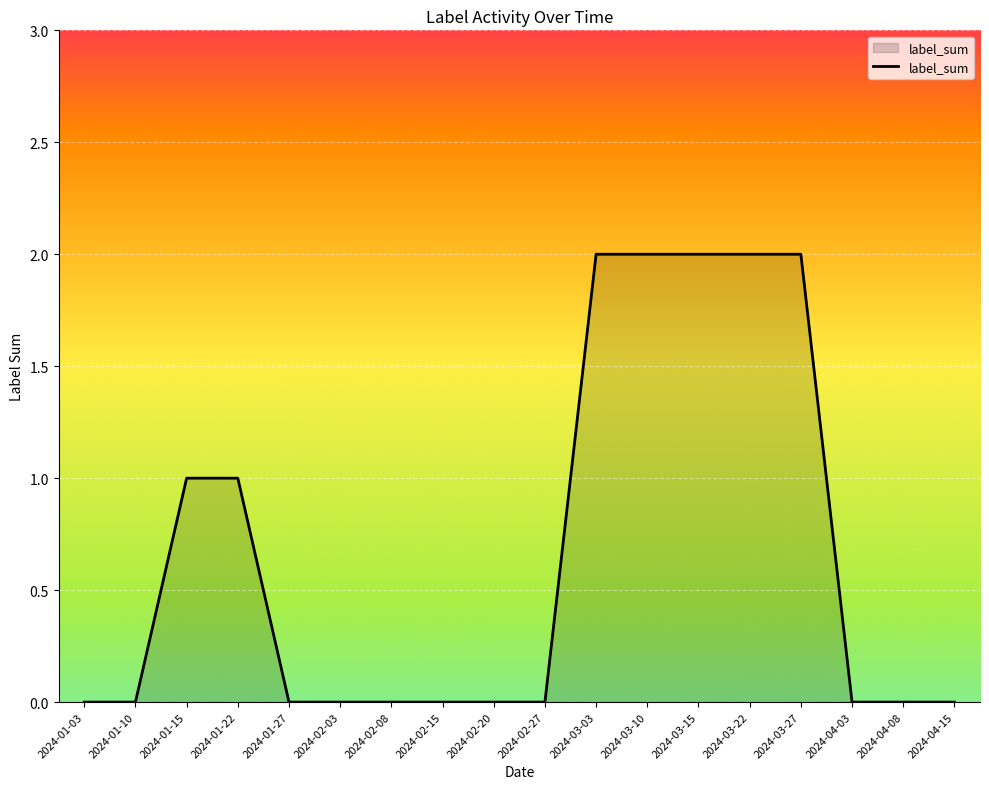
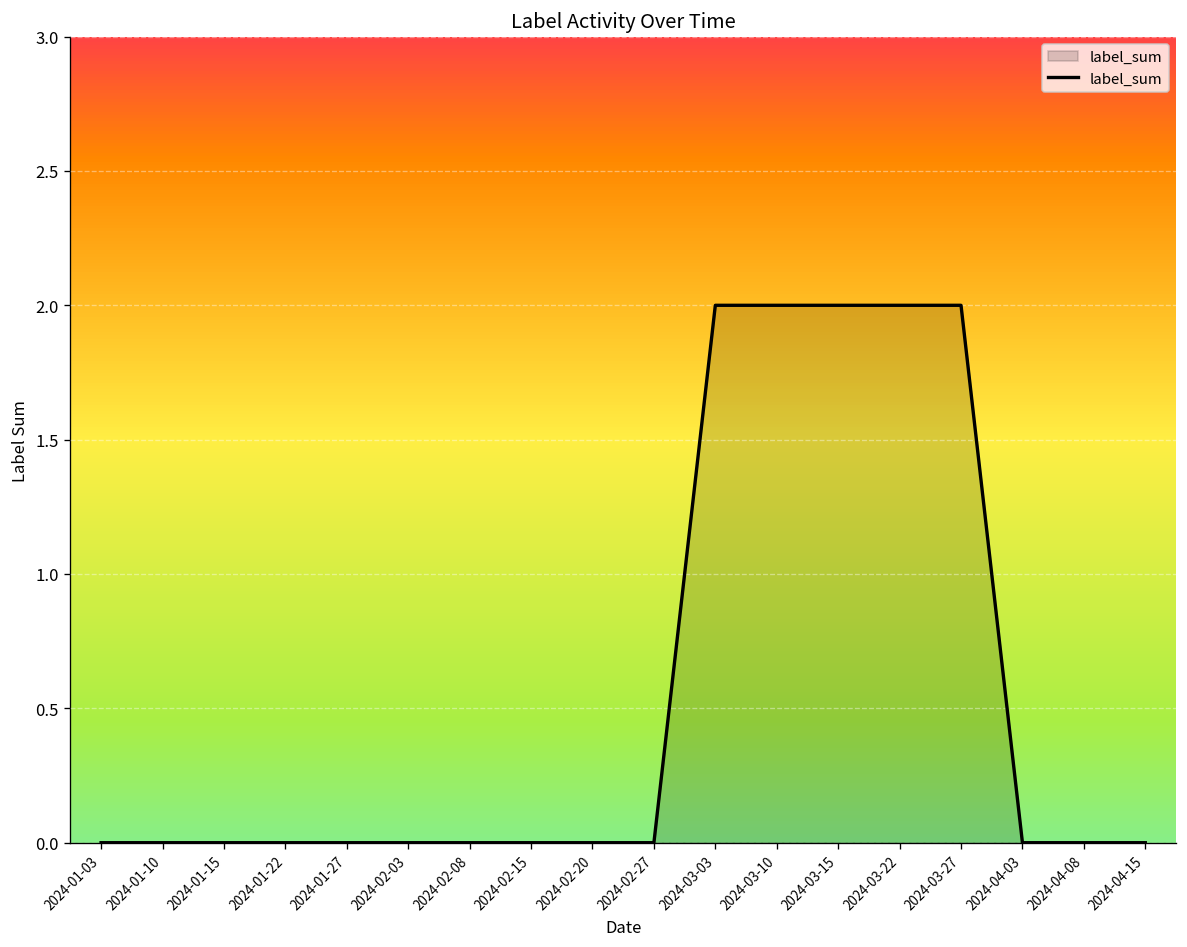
  {
    "2024-01-03": 0,
    "2024-01-10": 0,
-   "2024-01-15": 1,
-   "2024-01-22": 1,
+   "2024-01-15": 0,
+   "2024-01-22": 0,
    "2024-01-27": 0,
    "2024-02-03": 0,
    "2024-02-08": 0,
    "2024-02-15": 0,
    "2024-02-20": 0,
    "2024-02-27": 0,
    "2024-03-03": 2,
    "2024-03-10": 2,
    "2024-03-15": 2,
    "2024-03-22": 2,
    "2024-03-27": 2,
    "2024-04-03": 0,
    "2024-04-08": 0,
    "2024-04-15": 0
  }
